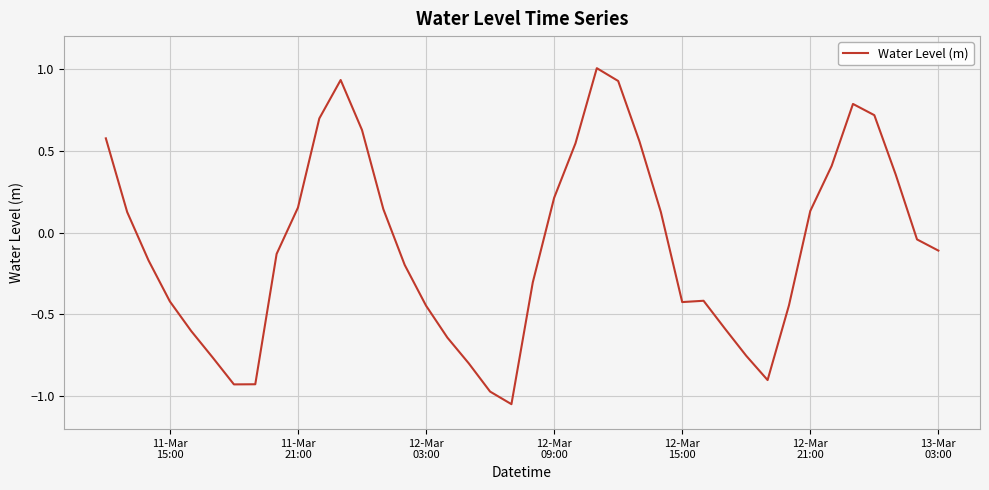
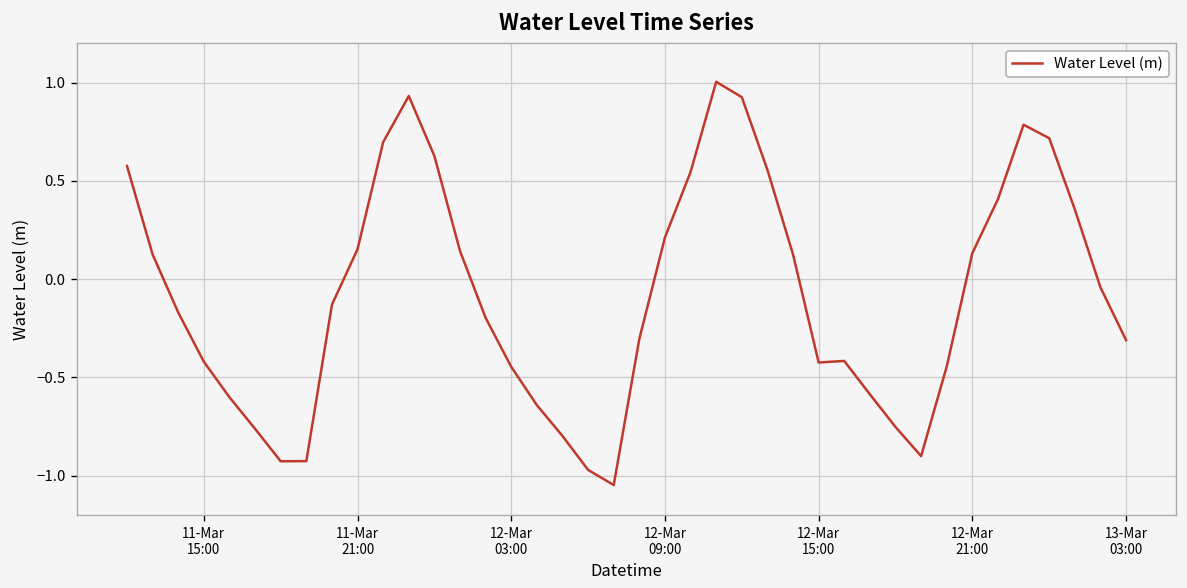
  {
    "11-Mar 15:00": -0.42,
    "11-Mar 21:00": 0.15,
    "12-Mar 03:00": -0.45,
    "12-Mar 09:00": 0.21,
    "12-Mar 15:00": -0.42,
    "12-Mar 21:00": 0.13,
-   "13-Mar 03:00": -0.11
+   "13-Mar 03:00": -0.31
  }
